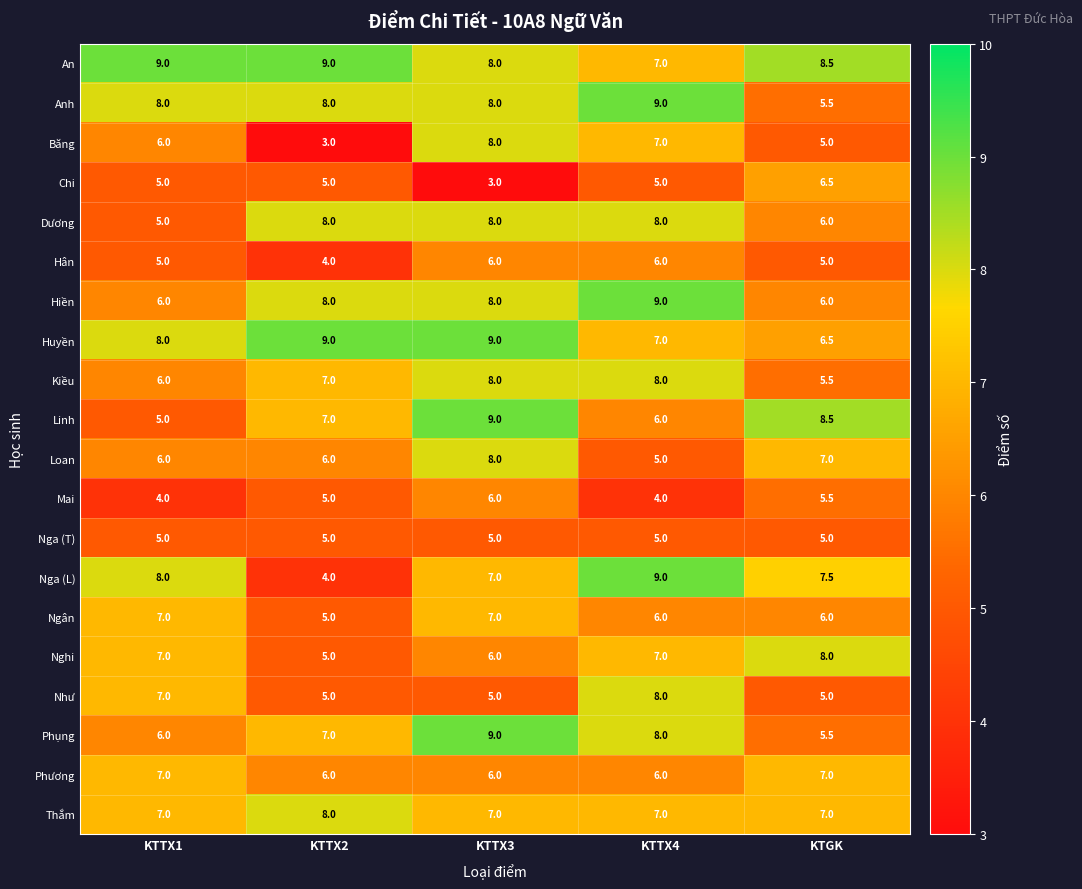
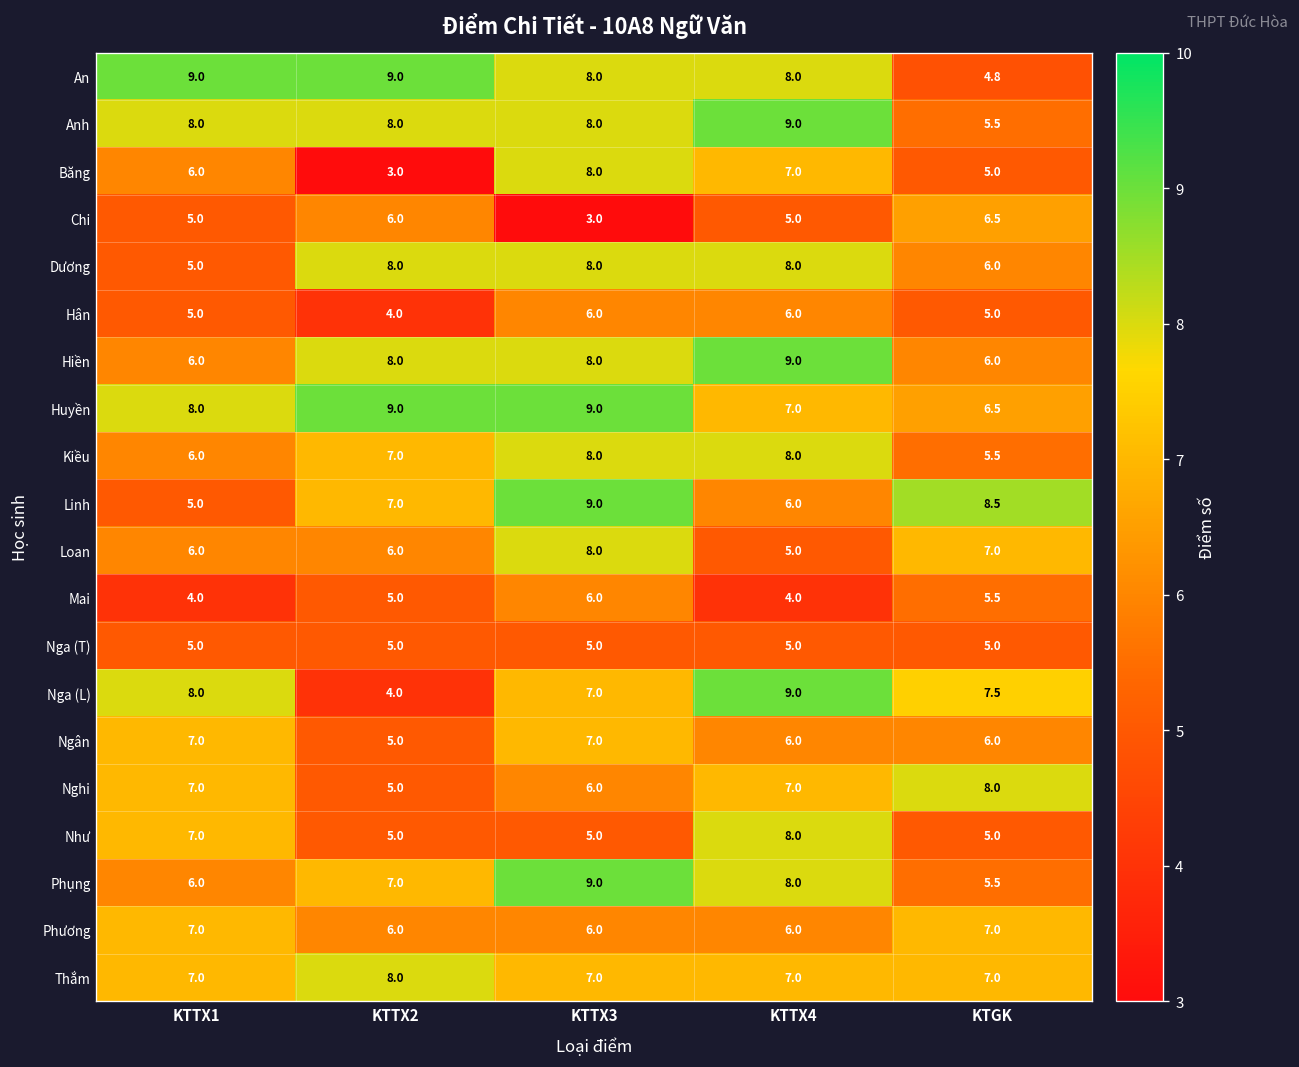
  {
    "An": {
      "KTTX1": 9.0,
      "KTTX2": 9.0,
      "KTTX3": 8.0,
-     "KTTX4": 7.0,
-     "KTGK": 8.5
+     "KTTX4": 8.0,
+     "KTGK": 4.8
    },
    "Anh": {
      "KTTX1": 8.0,
      "KTTX2": 8.0,
      "KTTX3": 8.0,
      "KTTX4": 9.0,
      "KTGK": 5.5
    },
    "Băng": {
      "KTTX1": 6.0,
      "KTTX2": 3.0,
      "KTTX3": 8.0,
      "KTTX4": 7.0,
      "KTGK": 5.0
    },
    "Chi": {
      "KTTX1": 5.0,
-     "KTTX2": 5.0,
+     "KTTX2": 6.0,
      "KTTX3": 3.0,
      "KTTX4": 5.0,
      "KTGK": 6.5
    },
    "Dương": {
      "KTTX1": 5.0,
      "KTTX2": 8.0,
      "KTTX3": 8.0,
      "KTTX4": 8.0,
      "KTGK": 6.0
    },
    "Hân": {
      "KTTX1": 5.0,
      "KTTX2": 4.0,
      "KTTX3": 6.0,
      "KTTX4": 6.0,
      "KTGK": 5.0
    },
    "Hiền": {
      "KTTX1": 6.0,
      "KTTX2": 8.0,
      "KTTX3": 8.0,
      "KTTX4": 9.0,
      "KTGK": 6.0
    },
    "Huyền": {
      "KTTX1": 8.0,
      "KTTX2": 9.0,
      "KTTX3": 9.0,
      "KTTX4": 7.0,
      "KTGK": 6.5
    },
    "Kiều": {
      "KTTX1": 6.0,
      "KTTX2": 7.0,
      "KTTX3": 8.0,
      "KTTX4": 8.0,
      "KTGK": 5.5
    },
    "Linh": {
      "KTTX1": 5.0,
      "KTTX2": 7.0,
      "KTTX3": 9.0,
      "KTTX4": 6.0,
      "KTGK": 8.5
    },
    "Loan": {
      "KTTX1": 6.0,
      "KTTX2": 6.0,
      "KTTX3": 8.0,
      "KTTX4": 5.0,
      "KTGK": 7.0
    },
    "Mai": {
      "KTTX1": 4.0,
      "KTTX2": 5.0,
      "KTTX3": 6.0,
      "KTTX4": 4.0,
      "KTGK": 5.5
    },
    "Nga (T)": {
      "KTTX1": 5.0,
      "KTTX2": 5.0,
      "KTTX3": 5.0,
      "KTTX4": 5.0,
      "KTGK": 5.0
    },
    "Nga (L)": {
      "KTTX1": 8.0,
      "KTTX2": 4.0,
      "KTTX3": 7.0,
      "KTTX4": 9.0,
      "KTGK": 7.5
    },
    "Ngân": {
      "KTTX1": 7.0,
      "KTTX2": 5.0,
      "KTTX3": 7.0,
      "KTTX4": 6.0,
      "KTGK": 6.0
    },
    "Nghi": {
      "KTTX1": 7.0,
      "KTTX2": 5.0,
      "KTTX3": 6.0,
      "KTTX4": 7.0,
      "KTGK": 8.0
    },
    "Như": {
      "KTTX1": 7.0,
      "KTTX2": 5.0,
      "KTTX3": 5.0,
      "KTTX4": 8.0,
      "KTGK": 5.0
    },
    "Phụng": {
      "KTTX1": 6.0,
      "KTTX2": 7.0,
      "KTTX3": 9.0,
      "KTTX4": 8.0,
      "KTGK": 5.5
    },
    "Phương": {
      "KTTX1": 7.0,
      "KTTX2": 6.0,
      "KTTX3": 6.0,
      "KTTX4": 6.0,
      "KTGK": 7.0
    },
    "Thắm": {
      "KTTX1": 7.0,
      "KTTX2": 8.0,
      "KTTX3": 7.0,
      "KTTX4": 7.0,
      "KTGK": 7.0
    }
  }
